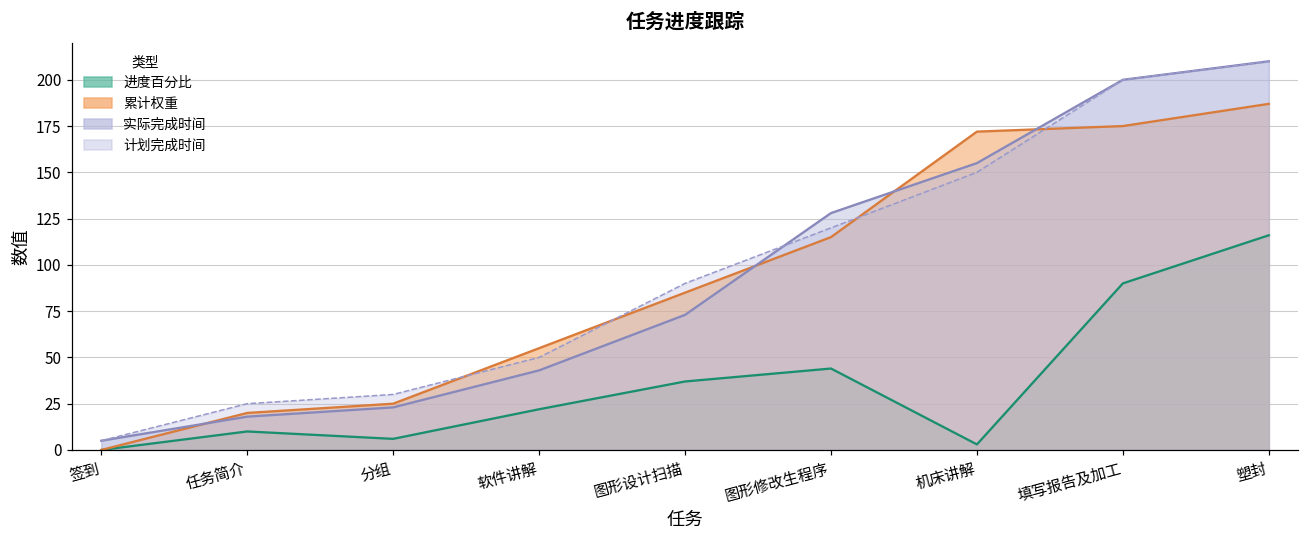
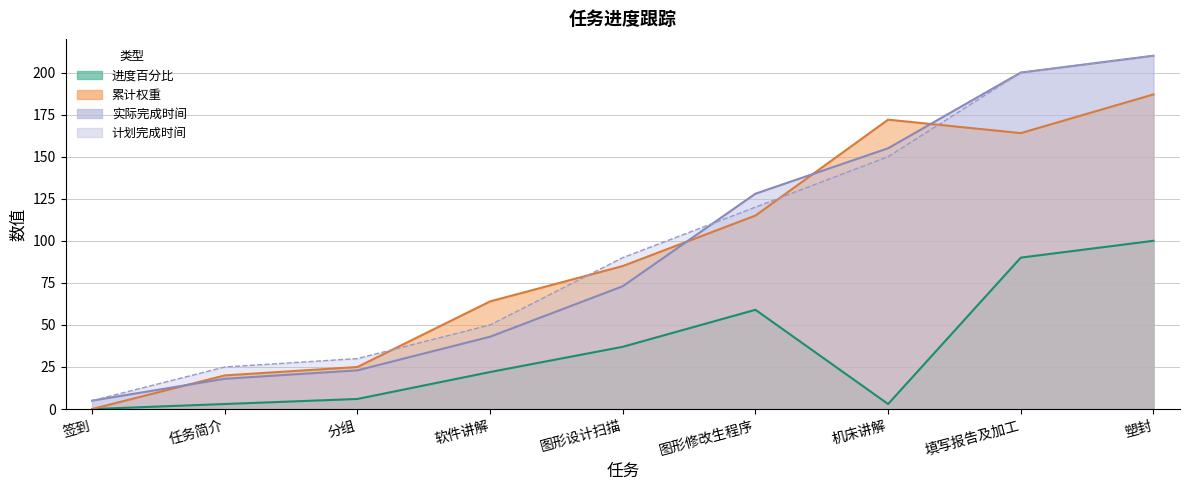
  {
    "进度百分比": {
-     "任务简介": 10,
+     "任务简介": 3,
      "分组": 6,
      "软件讲解": 22,
      "图形设计扫描": 37,
-     "图形修改生程序": 44,
+     "图形修改生程序": 59,
      "机床讲解": 3,
      "填写报告及加工": 90,
-     "塑封": 116
+     "塑封": 100
    },
    "累计权重": {
      "任务简介": 20,
      "分组": 25,
-     "软件讲解": 55,
+     "软件讲解": 64,
      "图形设计扫描": 85,
      "图形修改生程序": 115,
      "机床讲解": 172,
-     "填写报告及加工": 175,
+     "填写报告及加工": 164,
      "塑封": 187
    }
  }
